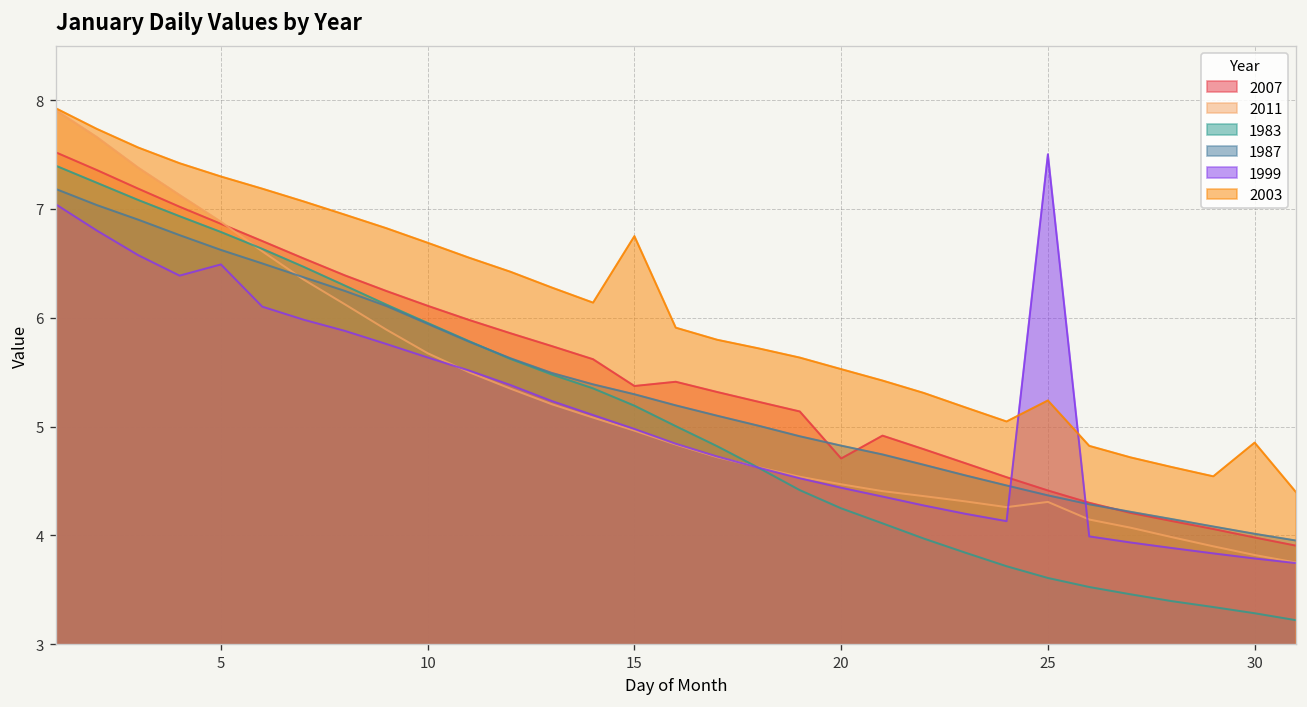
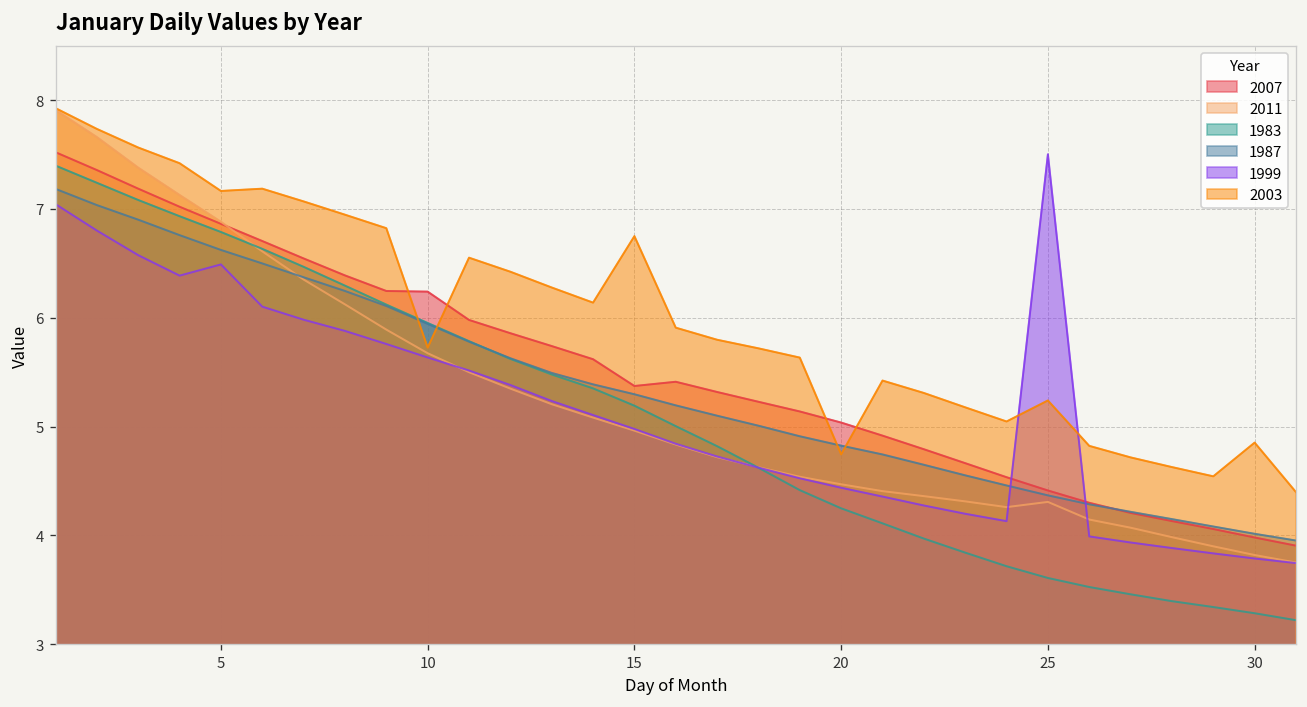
  {
    "2007": {
-     "10": 6.1,
+     "10": 6.2,
      "15": 5.4,
-     "20": 4.7,
+     "20": 5.0,
      "25": 4.4,
      "30": 4.0
    },
    "2011": {
      "10": 5.7,
      "20": 4.5,
      "25": 4.3,
      "30": 3.8
    },
    "1999": {
      "5": 6.5,
      "10": 5.6,
      "20": 4.4,
      "25": 7.5,
      "30": 3.8
    },
    "2003": {
-     "5": 7.3,
-     "10": 6.7,
+     "5": 7.2,
+     "10": 5.7,
      "15": 6.8,
-     "20": 5.5,
+     "20": 4.7,
      "25": 5.2,
      "30": 4.9
    }
  }
